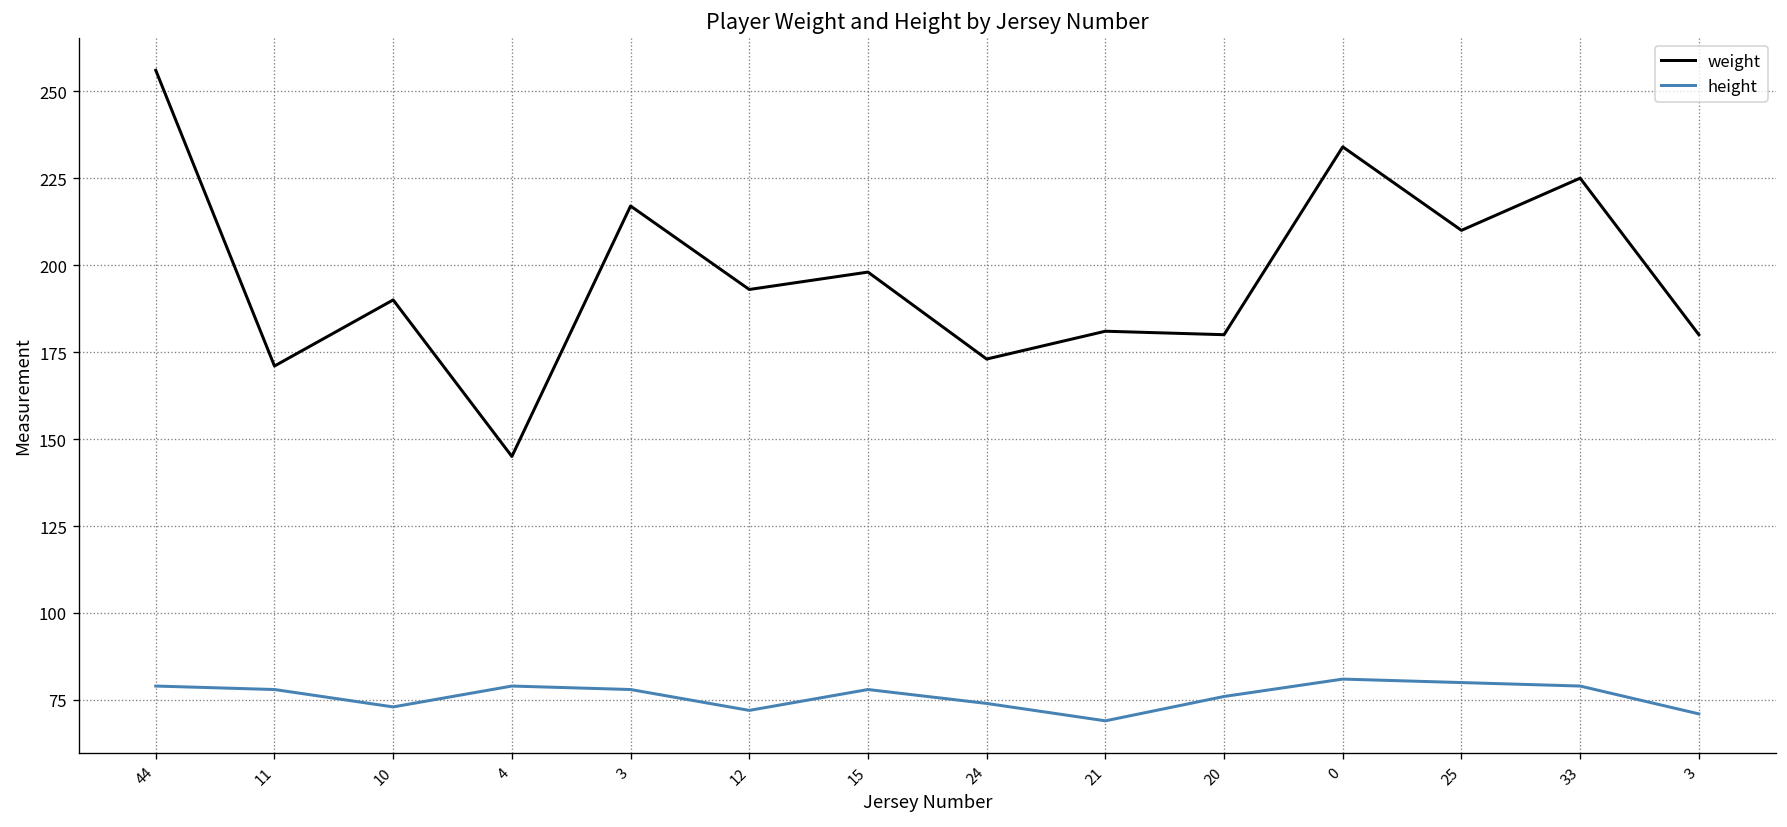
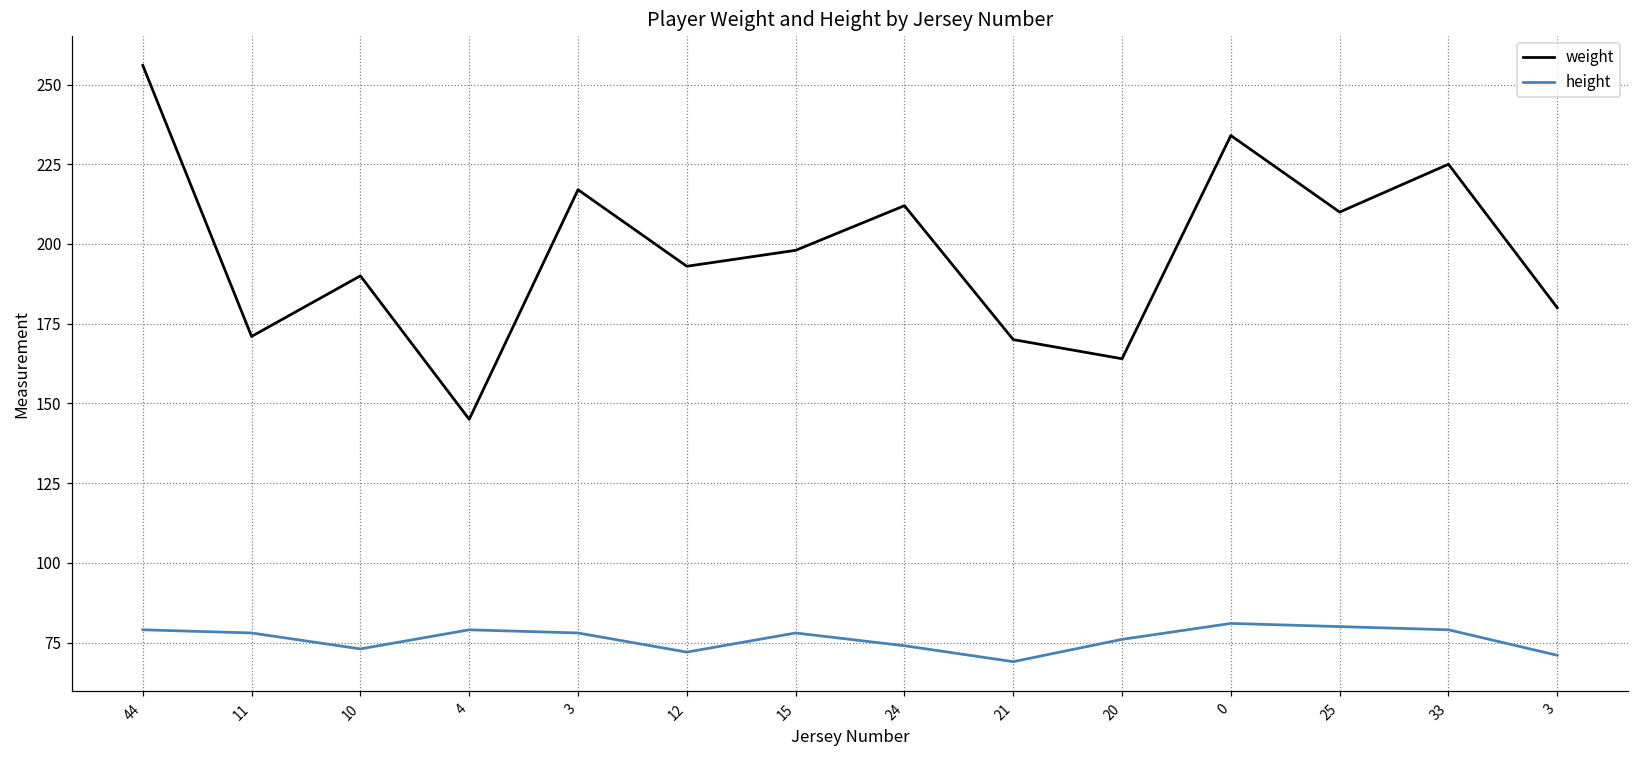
  {
    "weight": {
      "44": 256,
      "11": 171,
      "10": 190,
      "4": 145,
      "12": 193,
      "15": 198,
-     "24": 173,
-     "21": 181,
-     "20": 180,
+     "24": 212,
+     "21": 170,
+     "20": 164,
      "0": 234,
      "25": 210,
      "33": 225
    },
    "height": {
      "44": 79,
      "11": 78,
      "10": 73,
      "4": 79,
      "12": 72,
      "15": 78,
      "24": 74,
      "21": 69,
      "20": 76,
      "0": 81,
      "25": 80,
      "33": 79
    }
  }
